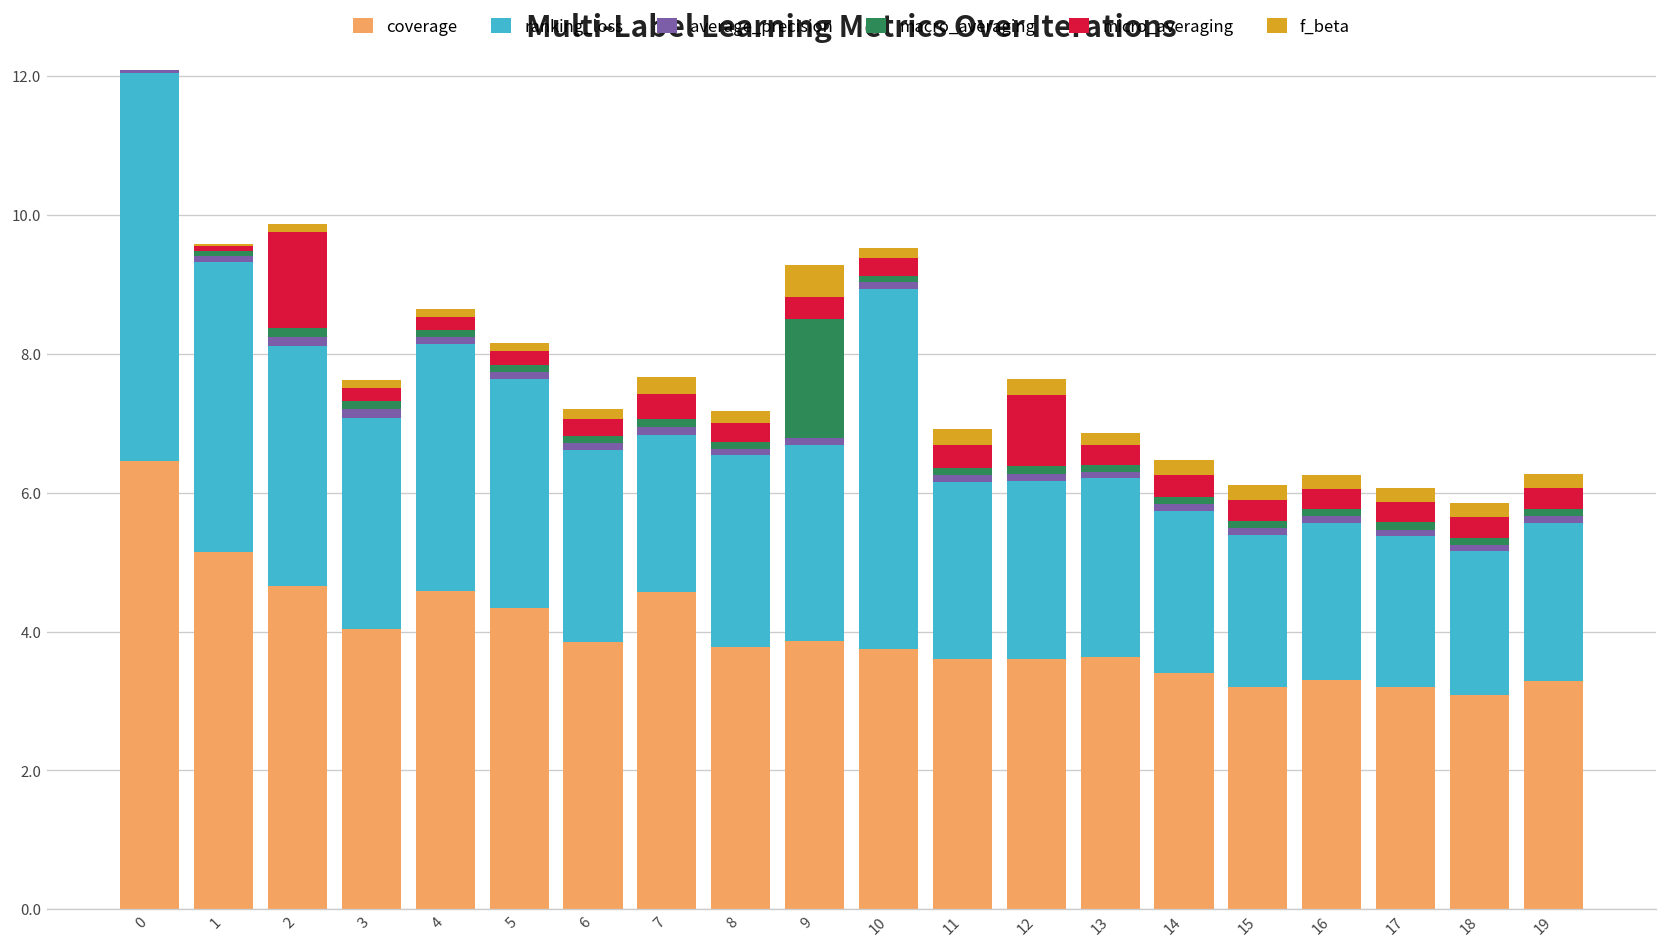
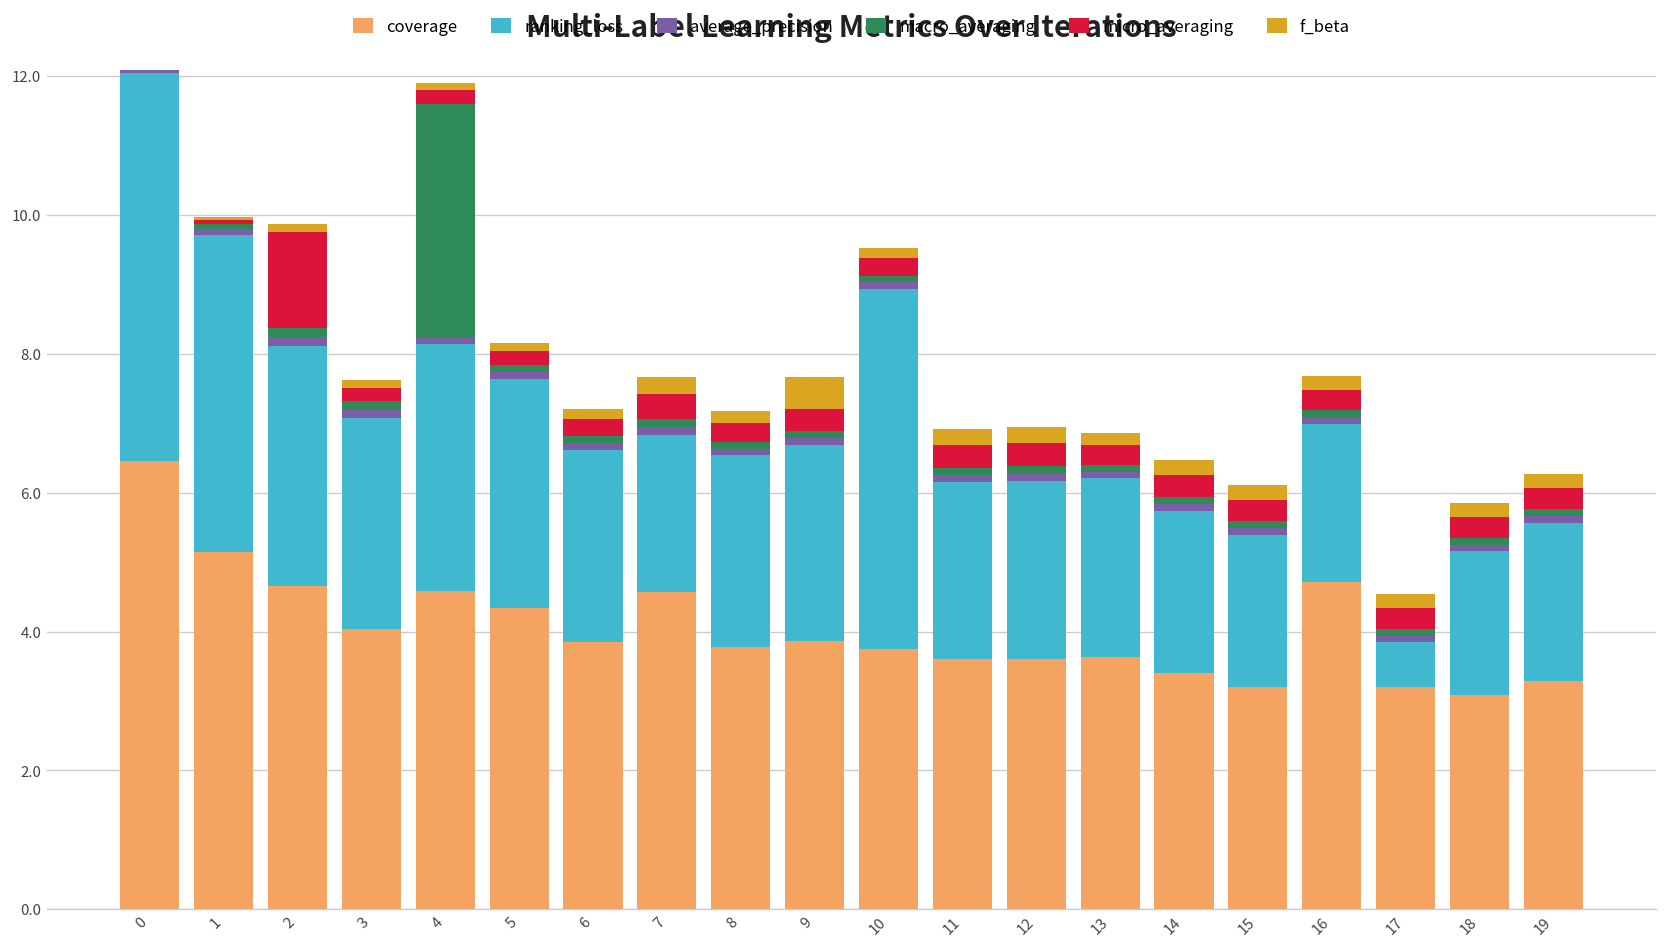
  {
    "coverage": {
      "0": 6.5,
      "1": 5.1,
      "2": 4.7,
      "3": 4.0,
      "4": 4.6,
      "5": 4.3,
      "6": 3.8,
      "7": 4.6,
      "8": 3.8,
      "9": 3.9,
      "10": 3.7,
      "11": 3.6,
      "12": 3.6,
      "13": 3.6,
      "14": 3.4,
      "15": 3.2,
-     "16": 3.3,
+     "16": 4.7,
      "17": 3.2,
      "18": 3.1,
      "19": 3.3
    },
    "ranking_loss": {
      "0": 5.6,
-     "1": 4.2,
+     "1": 4.6,
      "2": 3.5,
      "3": 3.0,
      "4": 3.6,
      "5": 3.3,
      "6": 2.8,
      "7": 2.3,
      "8": 2.8,
      "9": 2.8,
      "10": 5.2,
      "11": 2.6,
      "12": 2.6,
      "13": 2.6,
      "14": 2.3,
      "15": 2.2,
      "16": 2.3,
-     "17": 2.2,
+     "17": 0.6,
      "18": 2.1,
      "19": 2.3
    },
    "average_precision": {
      "0": 0.0,
      "1": 0.1,
      "2": 0.1,
      "3": 0.1,
      "4": 0.1,
      "5": 0.1,
      "6": 0.1,
      "7": 0.1,
      "8": 0.1,
      "9": 0.1,
      "10": 0.1,
      "11": 0.1,
      "12": 0.1,
      "13": 0.1,
      "14": 0.1,
      "15": 0.1,
      "16": 0.1,
      "17": 0.1,
      "18": 0.1,
      "19": 0.1
    },
    "macro_averaging": {
      "0": 0.0,
      "1": 0.1,
      "2": 0.1,
      "3": 0.1,
-     "4": 0.1,
+     "4": 3.4,
      "5": 0.1,
      "6": 0.1,
      "7": 0.1,
      "8": 0.1,
-     "9": 1.7,
+     "9": 0.1,
      "10": 0.1,
      "11": 0.1,
      "12": 0.1,
      "13": 0.1,
      "14": 0.1,
      "15": 0.1,
      "16": 0.1,
      "17": 0.1,
      "18": 0.1,
      "19": 0.1
    },
    "micro_averaging": {
      "0": 0.0,
      "1": 0.1,
      "2": 1.4,
      "3": 0.2,
      "4": 0.2,
      "5": 0.2,
      "6": 0.2,
      "7": 0.4,
      "8": 0.3,
      "9": 0.3,
      "10": 0.3,
      "11": 0.3,
-     "12": 1.0,
+     "12": 0.3,
      "13": 0.3,
      "14": 0.3,
      "15": 0.3,
      "16": 0.3,
      "17": 0.3,
      "18": 0.3,
      "19": 0.3
    },
    "f_beta": {
      "0": 0.0,
      "2": 0.1,
      "3": 0.1,
      "4": 0.1,
      "5": 0.1,
      "6": 0.1,
      "7": 0.2,
      "8": 0.2,
      "9": 0.5,
      "10": 0.2,
      "11": 0.2,
      "12": 0.2,
      "13": 0.2,
      "14": 0.2,
      "15": 0.2,
      "16": 0.2,
      "17": 0.2,
      "18": 0.2,
      "19": 0.2
    }
  }
